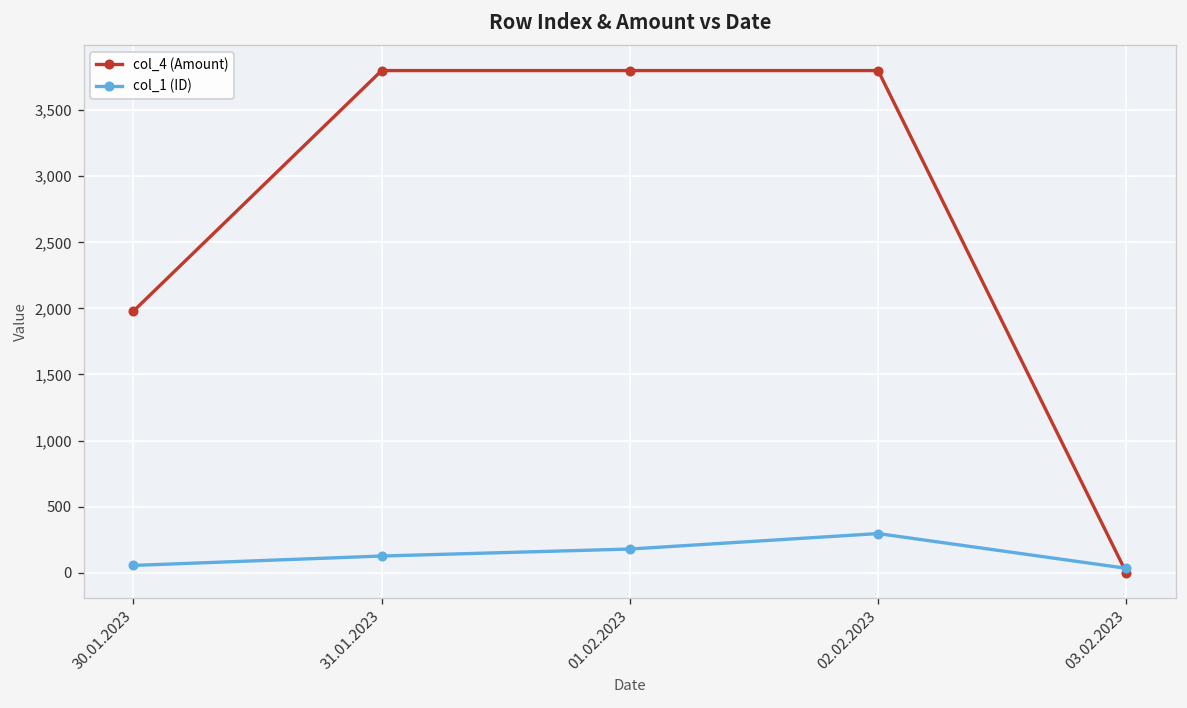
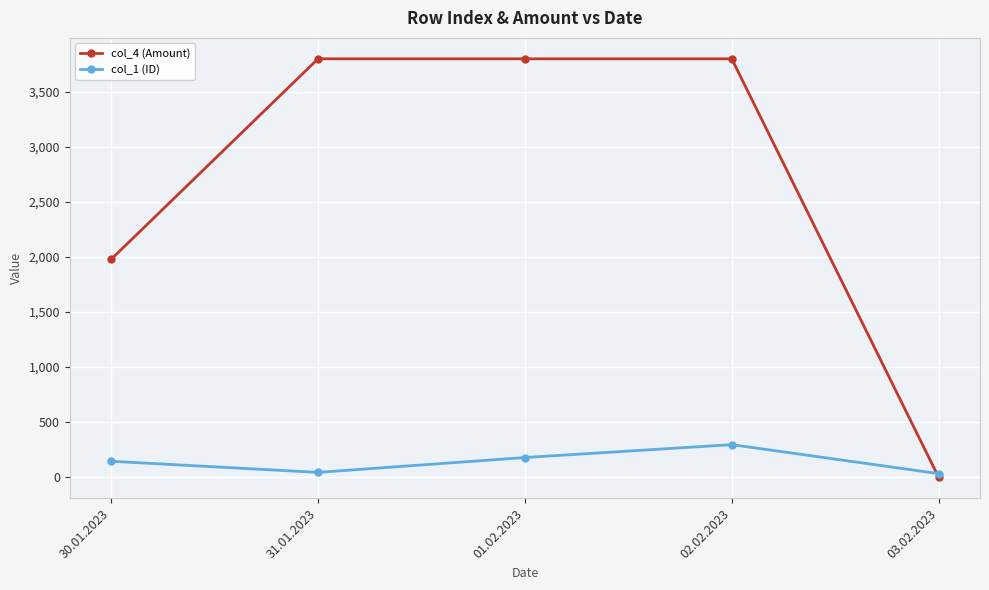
  {
    "col_4 (Amount)": {
      "30.01.2023": "1,980",
      "31.01.2023": "3,800",
      "01.02.2023": "3,800",
      "02.02.2023": "3,800",
      "03.02.2023": "0"
    },
    "col_1 (ID)": {
-     "30.01.2023": "60",
-     "31.01.2023": "130",
+     "30.01.2023": "150",
+     "31.01.2023": "40",
      "01.02.2023": "180",
      "02.02.2023": "300",
      "03.02.2023": "30"
    }
  }
